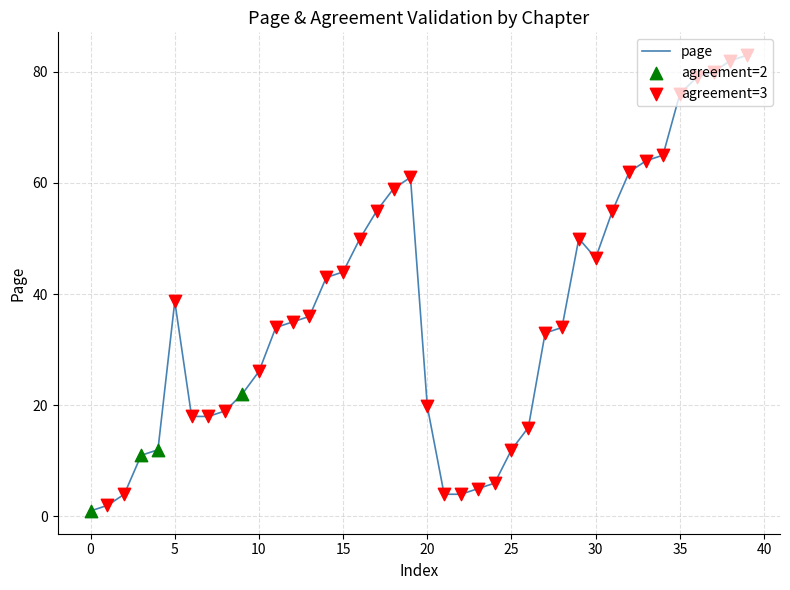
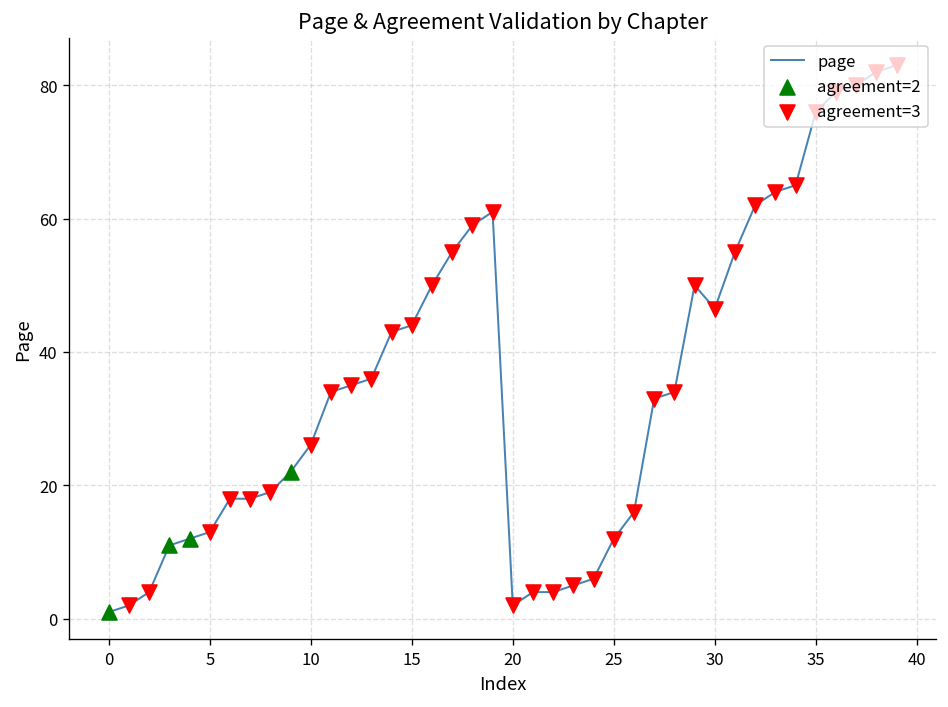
  {
    "page": {
-     "5": 39,
-     "20": 20
+     "5": 13,
+     "20": 2
    }
  }
